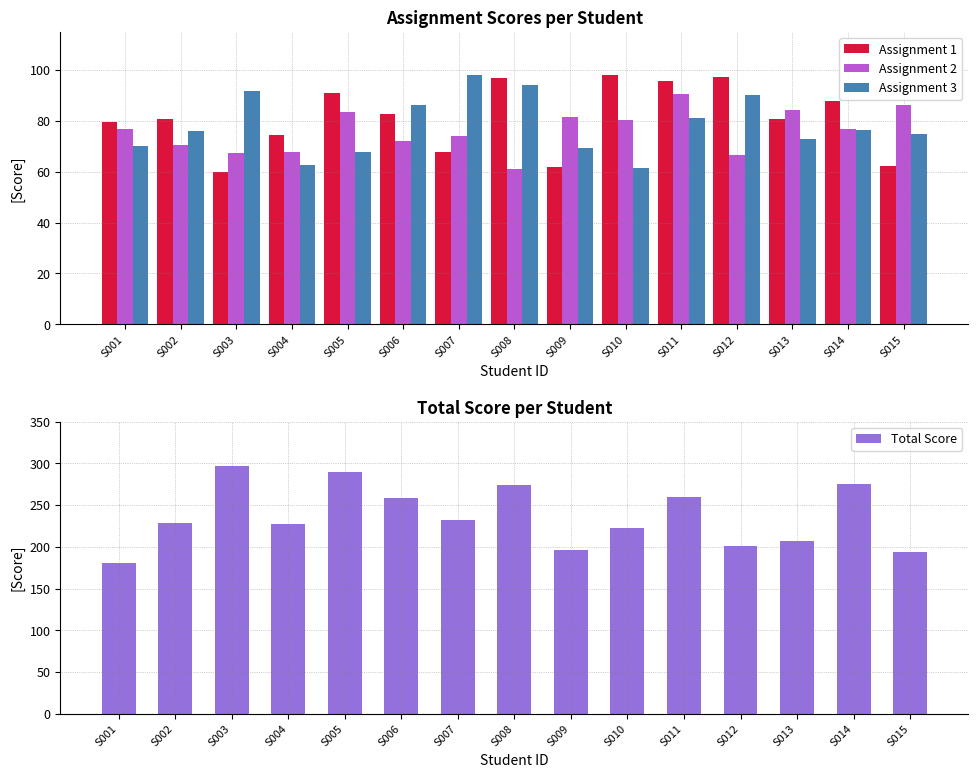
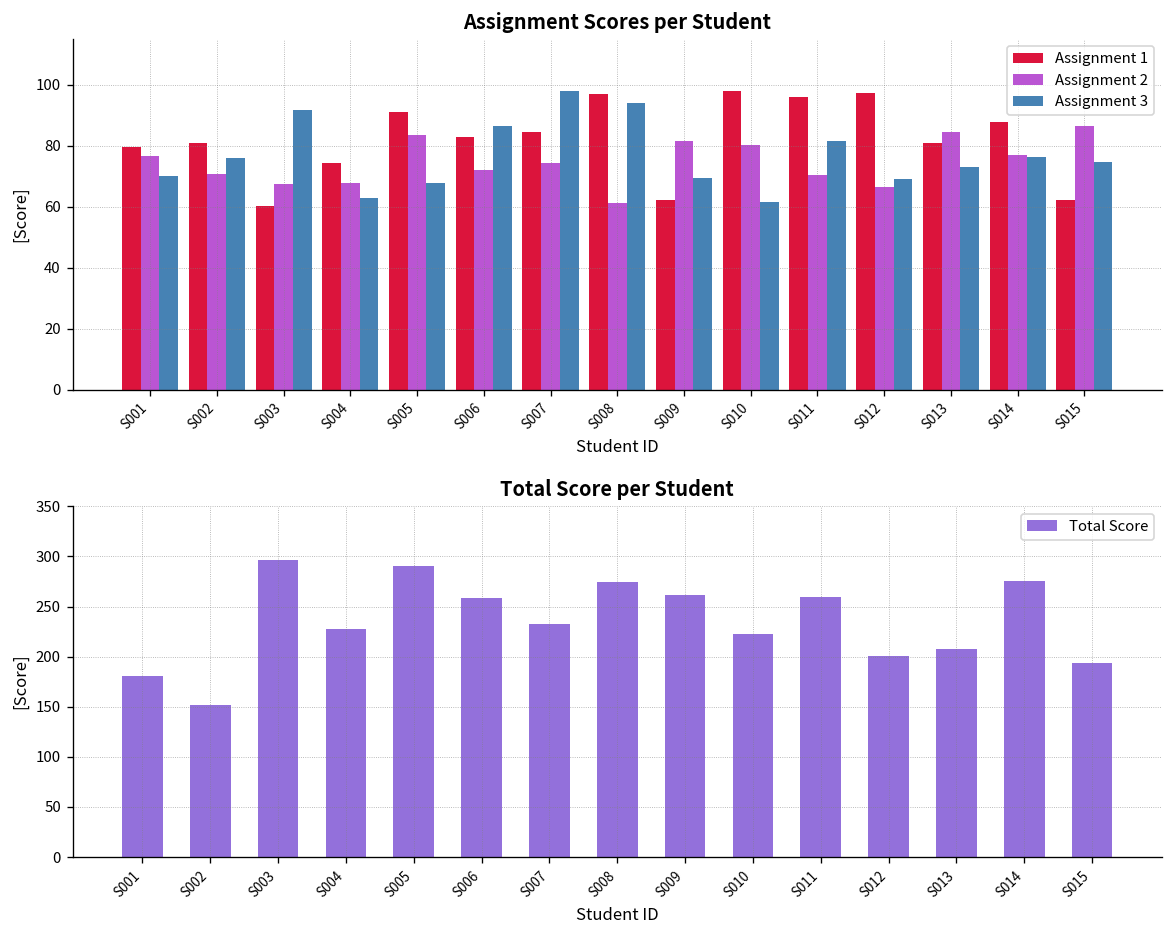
  {
    "Assignment Scores per Student": {
      "Assignment 1": {
        "S001": 80,
        "S002": 81,
        "S003": 60,
        "S004": 74,
        "S005": 91,
        "S006": 83,
-       "S007": 68,
+       "S007": 85,
        "S008": 97,
        "S009": 62,
        "S010": 98,
        "S011": 96,
        "S012": 97,
        "S013": 81,
        "S014": 88,
        "S015": 62
      },
      "Assignment 2": {
        "S001": 77,
        "S002": 71,
        "S003": 67,
        "S004": 68,
        "S005": 83,
        "S006": 72,
        "S007": 74,
        "S008": 61,
        "S009": 82,
        "S010": 80,
-       "S011": 91,
+       "S011": 70,
        "S012": 67,
        "S013": 84,
        "S014": 77,
        "S015": 86
      },
      "Assignment 3": {
        "S001": 70,
        "S002": 76,
        "S003": 92,
        "S004": 63,
        "S005": 68,
        "S006": 86,
        "S007": 98,
        "S008": 94,
        "S009": 69,
        "S010": 61,
        "S011": 81,
-       "S012": 90,
+       "S012": 69,
        "S013": 73,
        "S014": 76,
        "S015": 75
      }
    },
    "Total Score per Student": {
      "S001": 180,
-     "S002": 230,
+     "S002": 150,
      "S003": 300,
      "S004": 230,
      "S005": 290,
      "S006": 260,
      "S007": 230,
      "S008": 270,
-     "S009": 200,
+     "S009": 260,
      "S010": 220,
      "S011": 260,
      "S012": 200,
      "S013": 210,
      "S014": 280,
      "S015": 190
    }
  }
